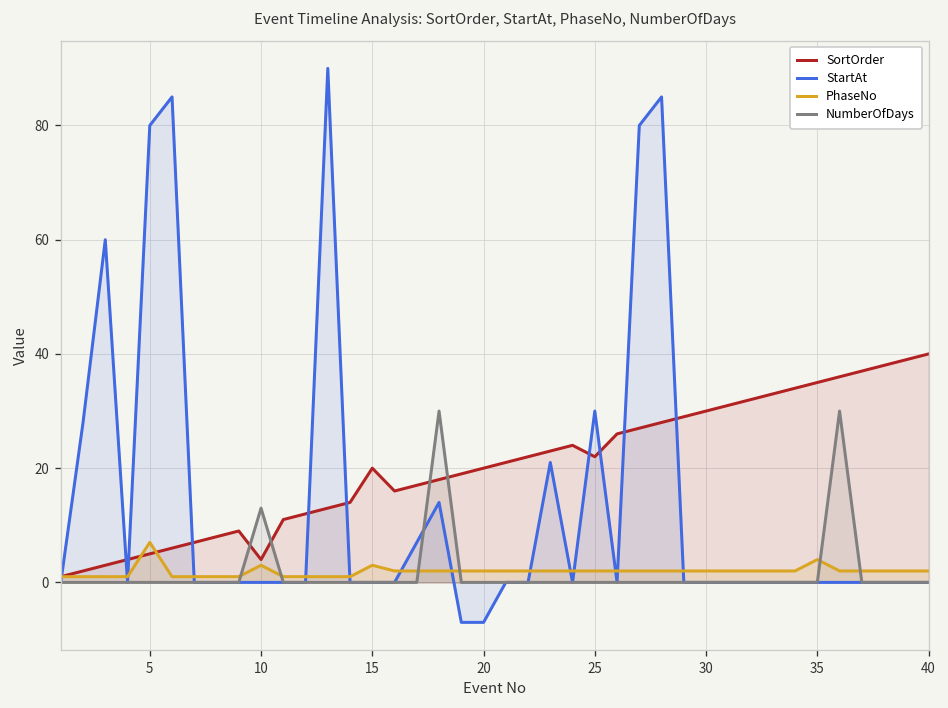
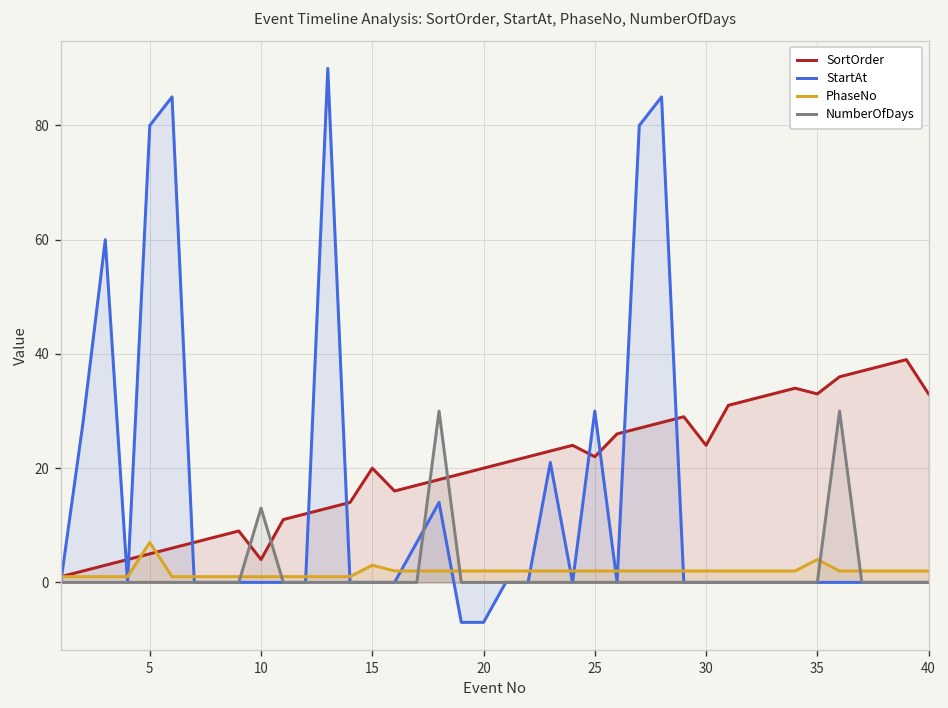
  {
    "SortOrder": {
      "5": 5,
      "10": 4,
      "15": 20,
      "20": 20,
      "25": 22,
-     "30": 30,
-     "35": 35,
-     "40": 40
+     "30": 24,
+     "35": 33,
+     "40": 33
    },
    "PhaseNo": {
      "5": 7,
-     "10": 3,
+     "10": 1,
      "15": 3,
      "20": 2,
      "25": 2,
      "30": 2,
      "35": 4,
      "40": 2
    },
    "NumberOfDays": {
      "5": 0,
      "10": 13,
      "25": 0
    }
  }
